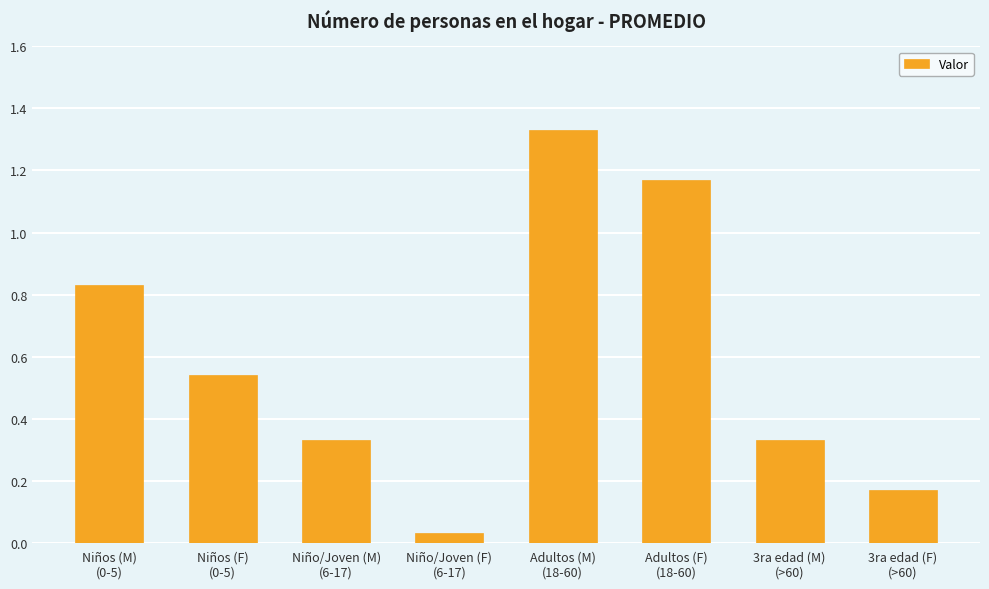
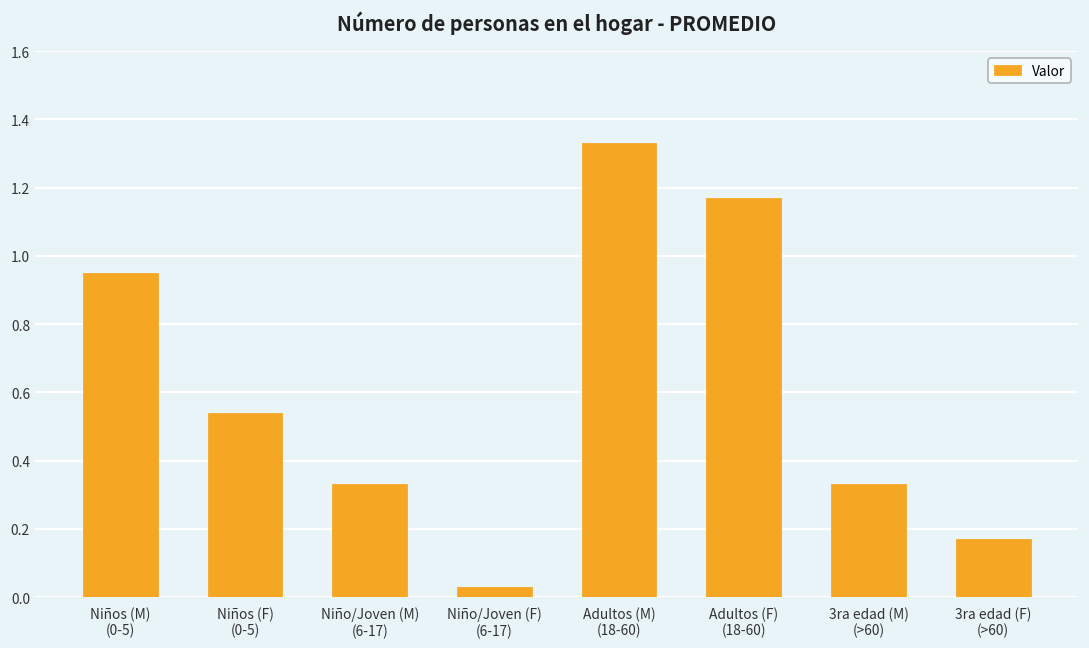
  {
-   "Niños (M) (0-5)": 0.83,
+   "Niños (M) (0-5)": 0.95,
    "Niños (F) (0-5)": 0.54,
    "Niño/Joven (M) (6-17)": 0.33,
    "Niño/Joven (F) (6-17)": 0.03,
    "Adultos (M) (18-60)": 1.33,
    "Adultos (F) (18-60)": 1.17,
    "3ra edad (M) (>60)": 0.33,
    "3ra edad (F) (>60)": 0.17
  }
